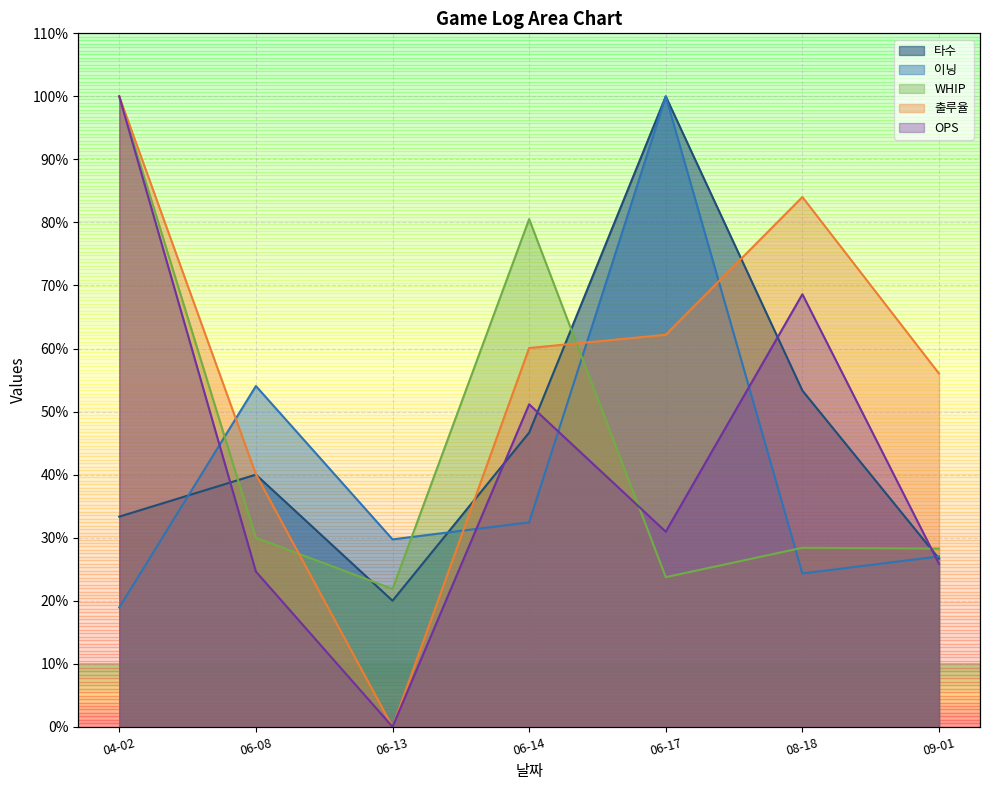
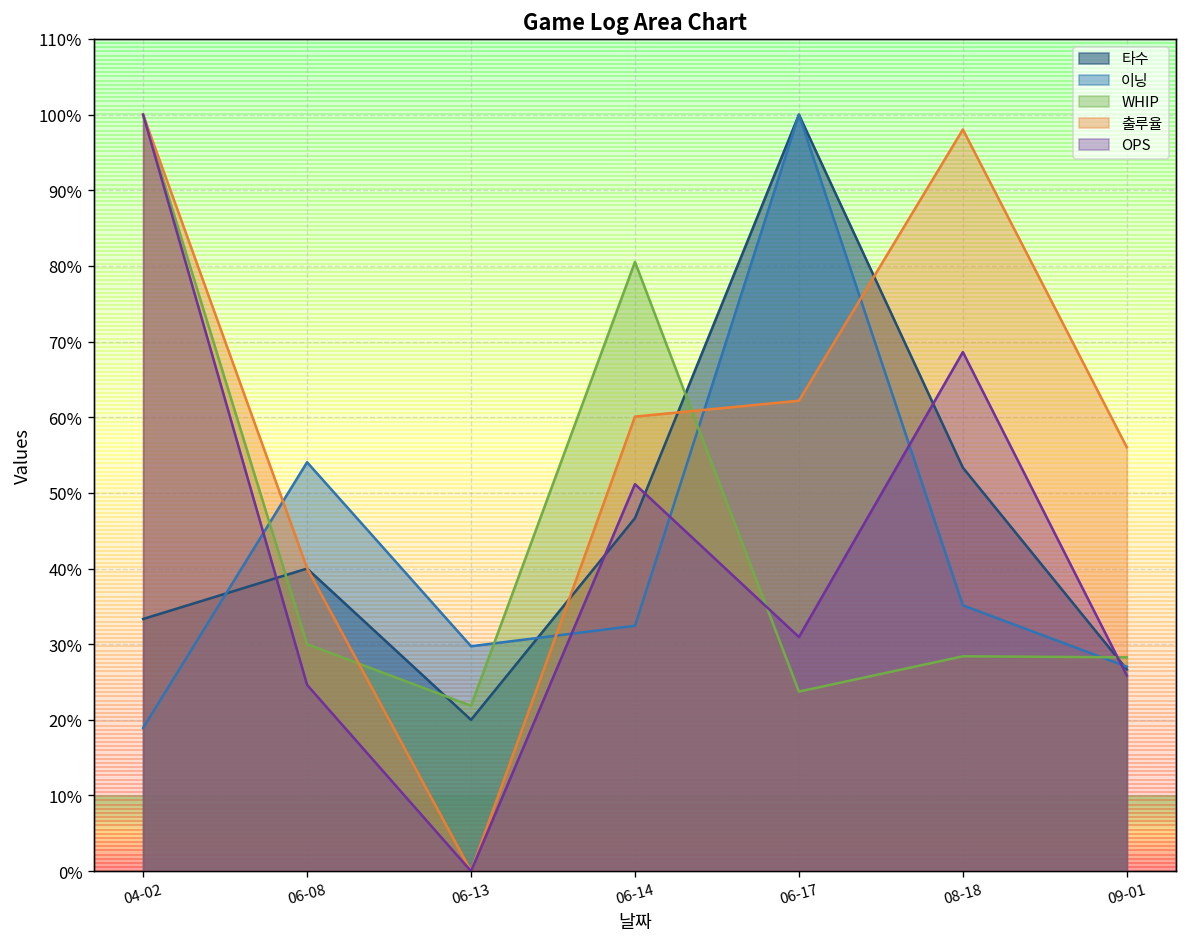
  {
    "타수": {
      "04-02": "33%",
      "06-13": "20%",
      "06-14": "47%",
      "08-18": "53%"
    },
    "이닝": {
      "04-02": "19%",
      "06-08": "54%",
      "06-13": "30%",
      "06-14": "32%",
-     "08-18": "24%"
+     "08-18": "35%"
    },
    "WHIP": {
      "06-08": "30%",
      "06-13": "22%",
      "06-14": "81%",
      "06-17": "24%",
      "08-18": "28%",
      "09-01": "28%"
    },
    "출루율": {
      "06-14": "60%",
      "06-17": "62%",
-     "08-18": "84%",
+     "08-18": "98%",
      "09-01": "56%"
    },
    "OPS": {
      "06-08": "25%",
      "06-14": "51%",
      "06-17": "31%",
      "08-18": "69%",
      "09-01": "26%"
    }
  }
